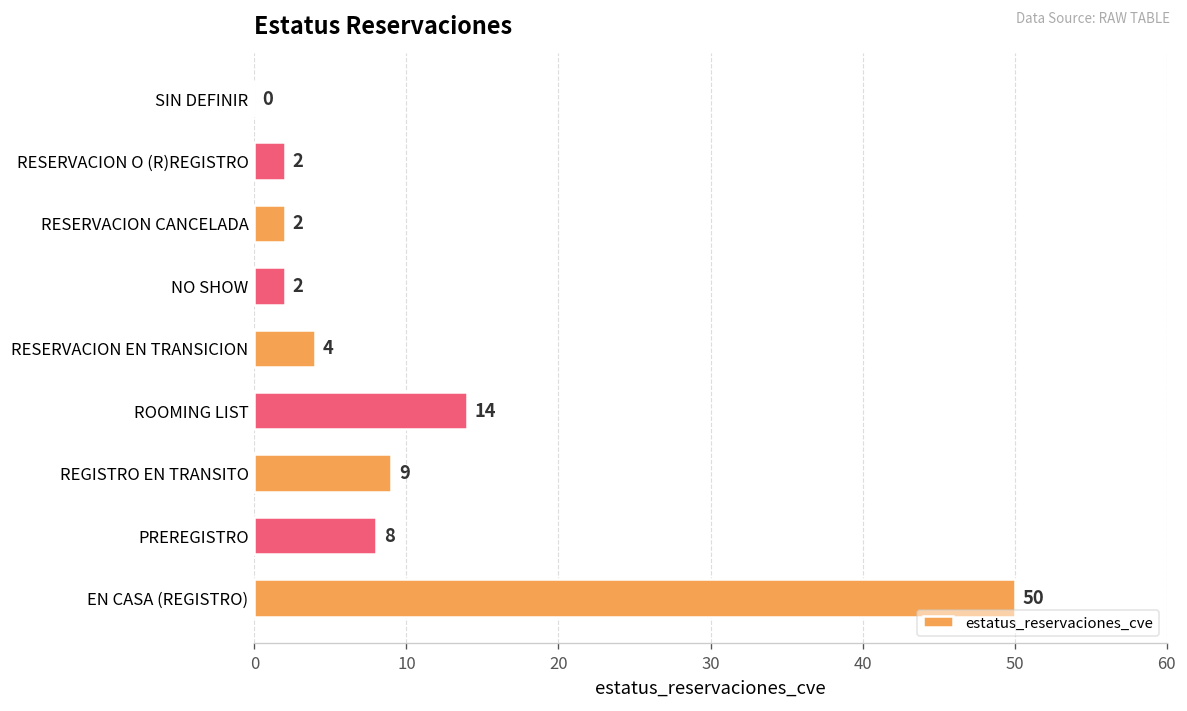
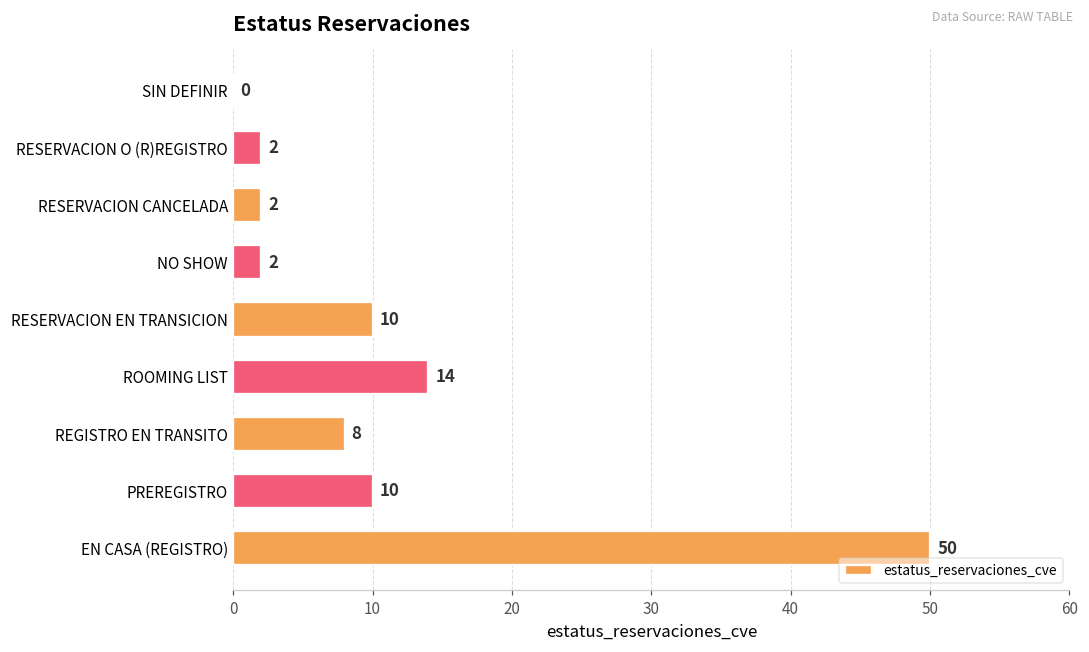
  {
    "SIN DEFINIR": 0,
    "RESERVACION O (R)REGISTRO": 2,
    "RESERVACION CANCELADA": 2,
    "NO SHOW": 2,
-   "RESERVACION EN TRANSICION": 4,
+   "RESERVACION EN TRANSICION": 10,
    "ROOMING LIST": 14,
-   "REGISTRO EN TRANSITO": 9,
-   "PREREGISTRO": 8,
+   "REGISTRO EN TRANSITO": 8,
+   "PREREGISTRO": 10,
    "EN CASA (REGISTRO)": 50
  }
